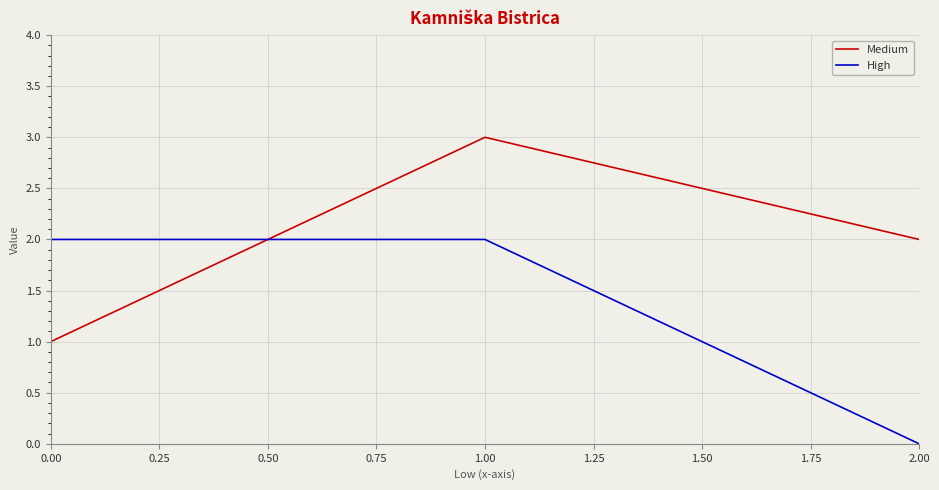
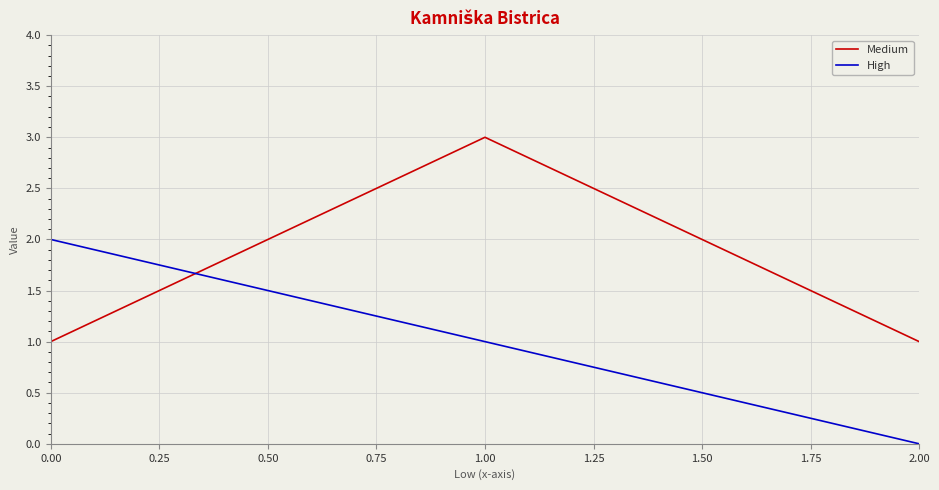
  {
    "Medium": {
      "0.00": 1,
      "1.00": 3,
-     "2.00": 2
+     "2.00": 1
    },
    "High": {
      "0.00": 2,
-     "1.00": 2,
+     "1.00": 1,
      "2.00": 0
    }
  }
